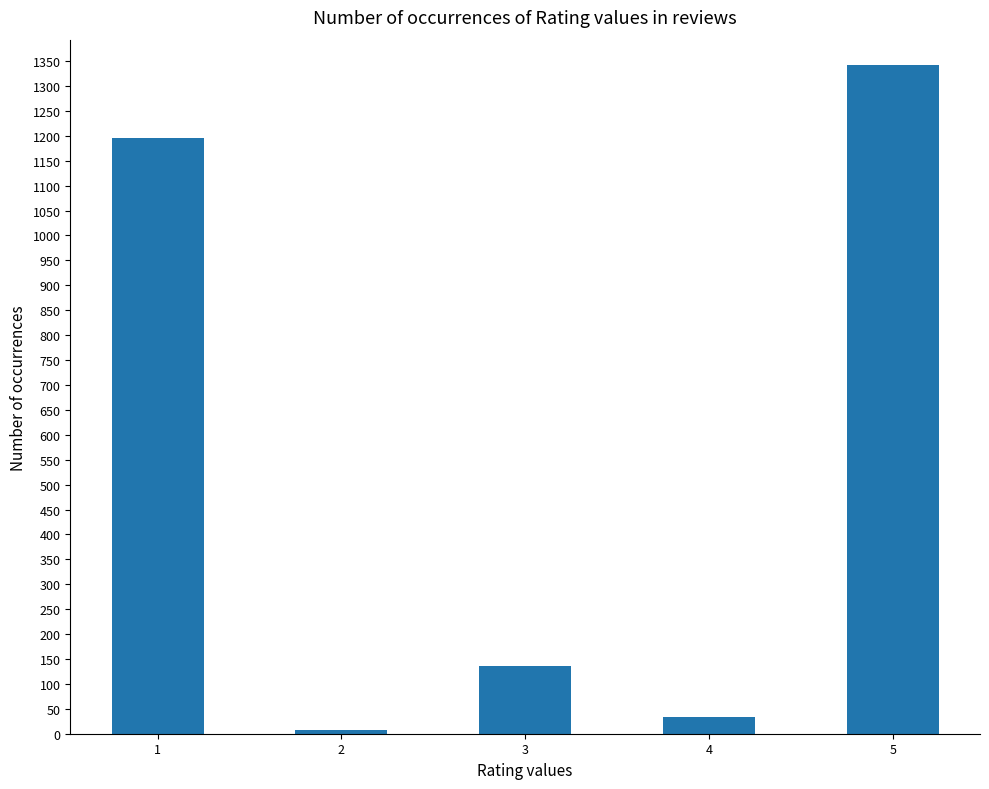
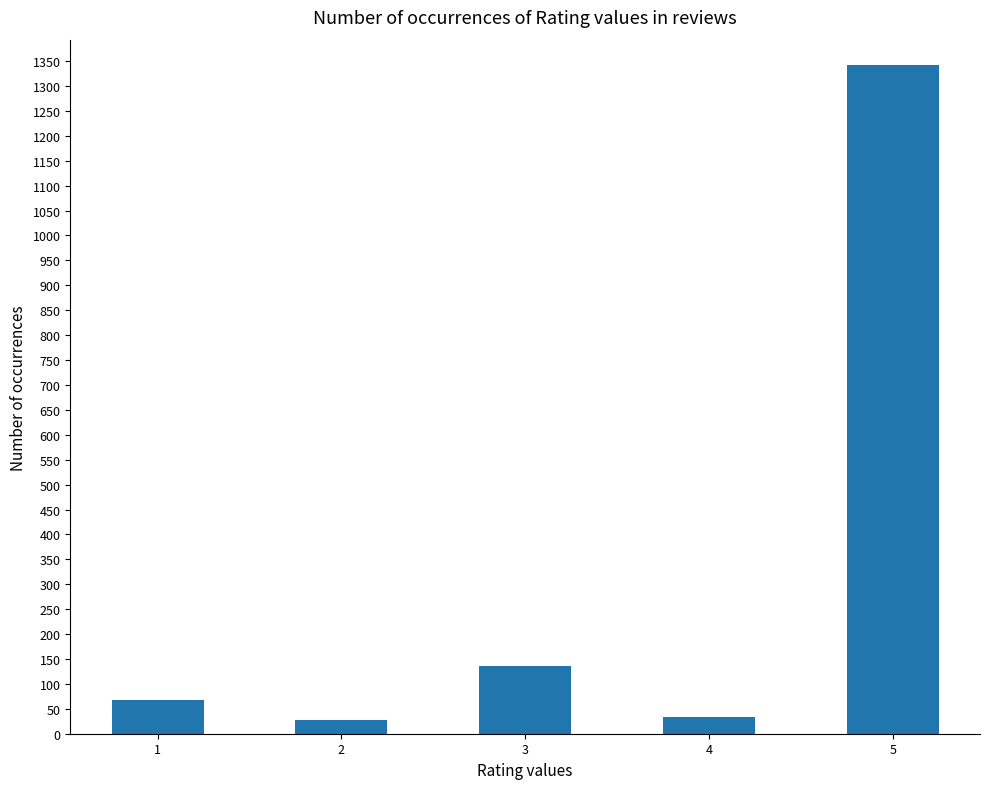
  {
-   "1": 1200,
-   "2": 10,
+   "1": 70,
+   "2": 30,
    "3": 140,
    "4": 30,
    "5": 1340
  }
